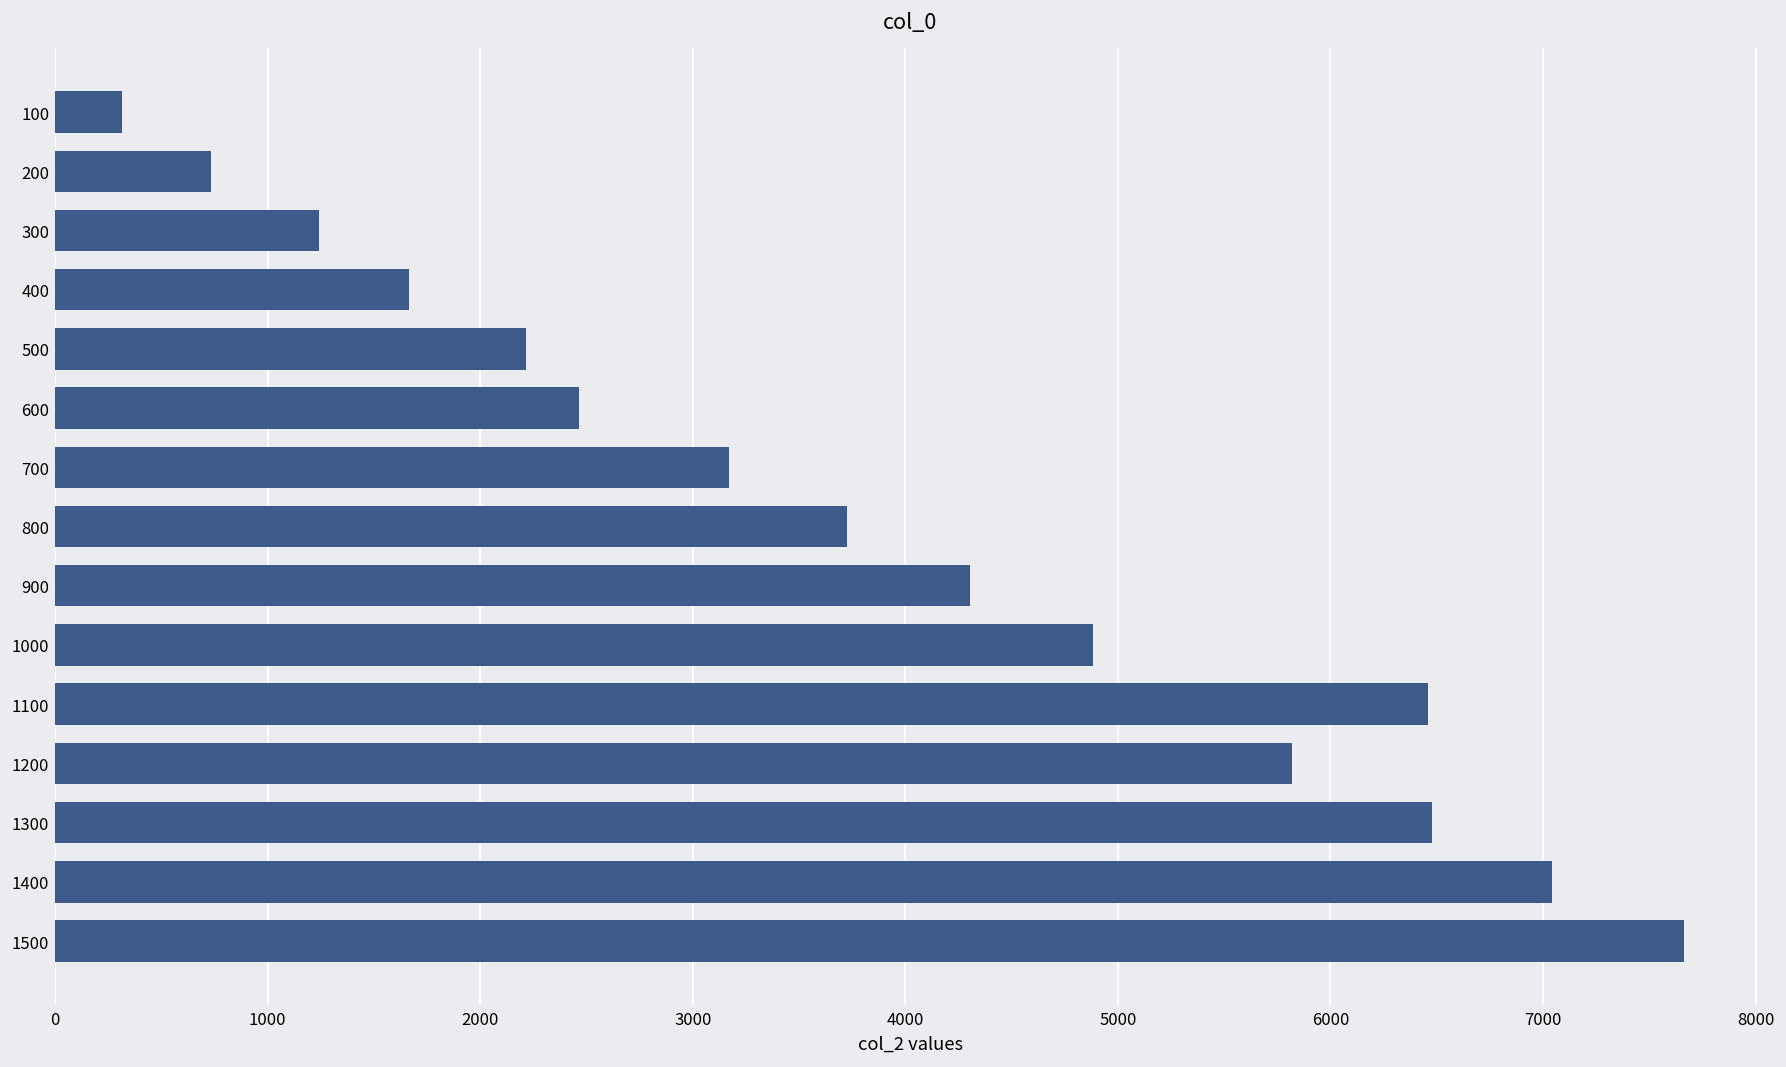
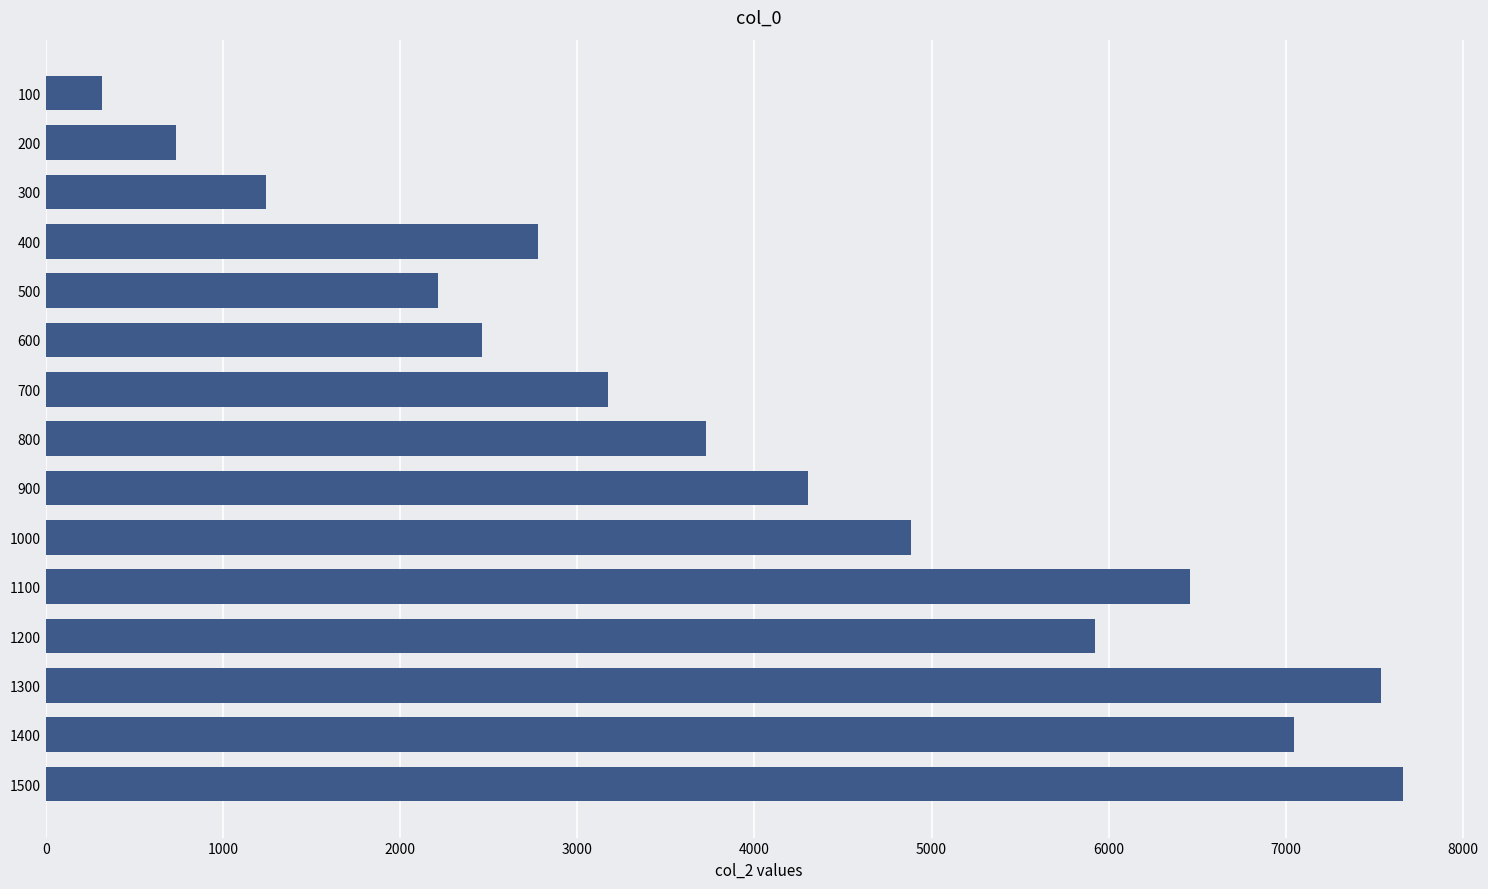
  {
    "100": 320,
    "200": 730,
    "300": 1240,
-   "400": 1660,
+   "400": 2780,
    "500": 2220,
    "600": 2460,
    "700": 3170,
    "800": 3730,
    "900": 4300,
    "1000": 4880,
    "1100": 6460,
-   "1200": 5820,
-   "1300": 6480,
+   "1200": 5920,
+   "1300": 7540,
    "1400": 7040,
    "1500": 7660
  }
